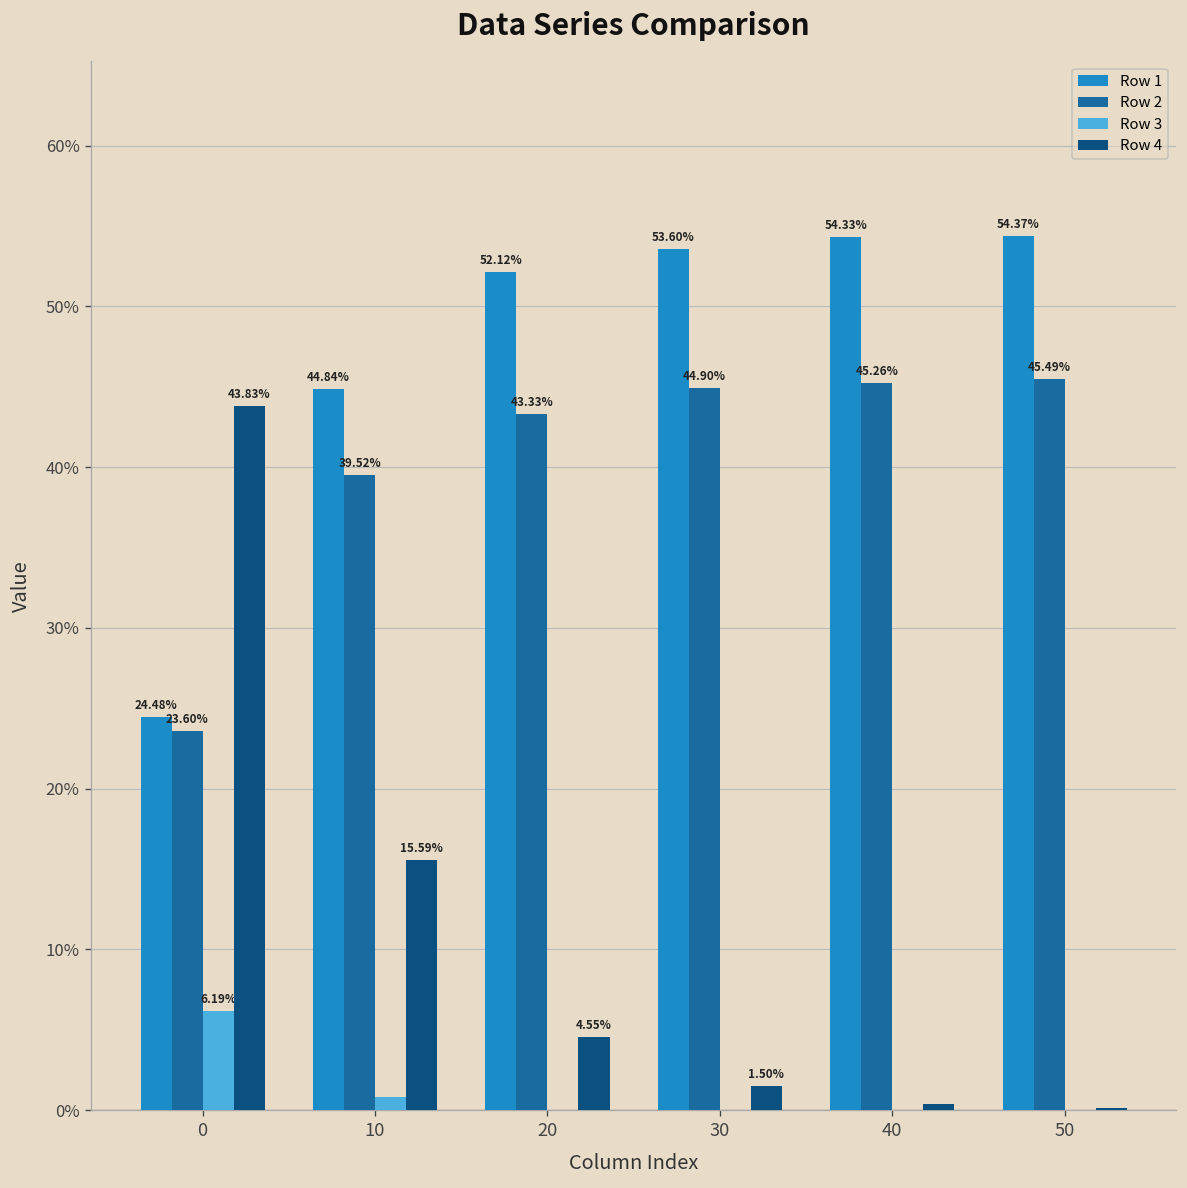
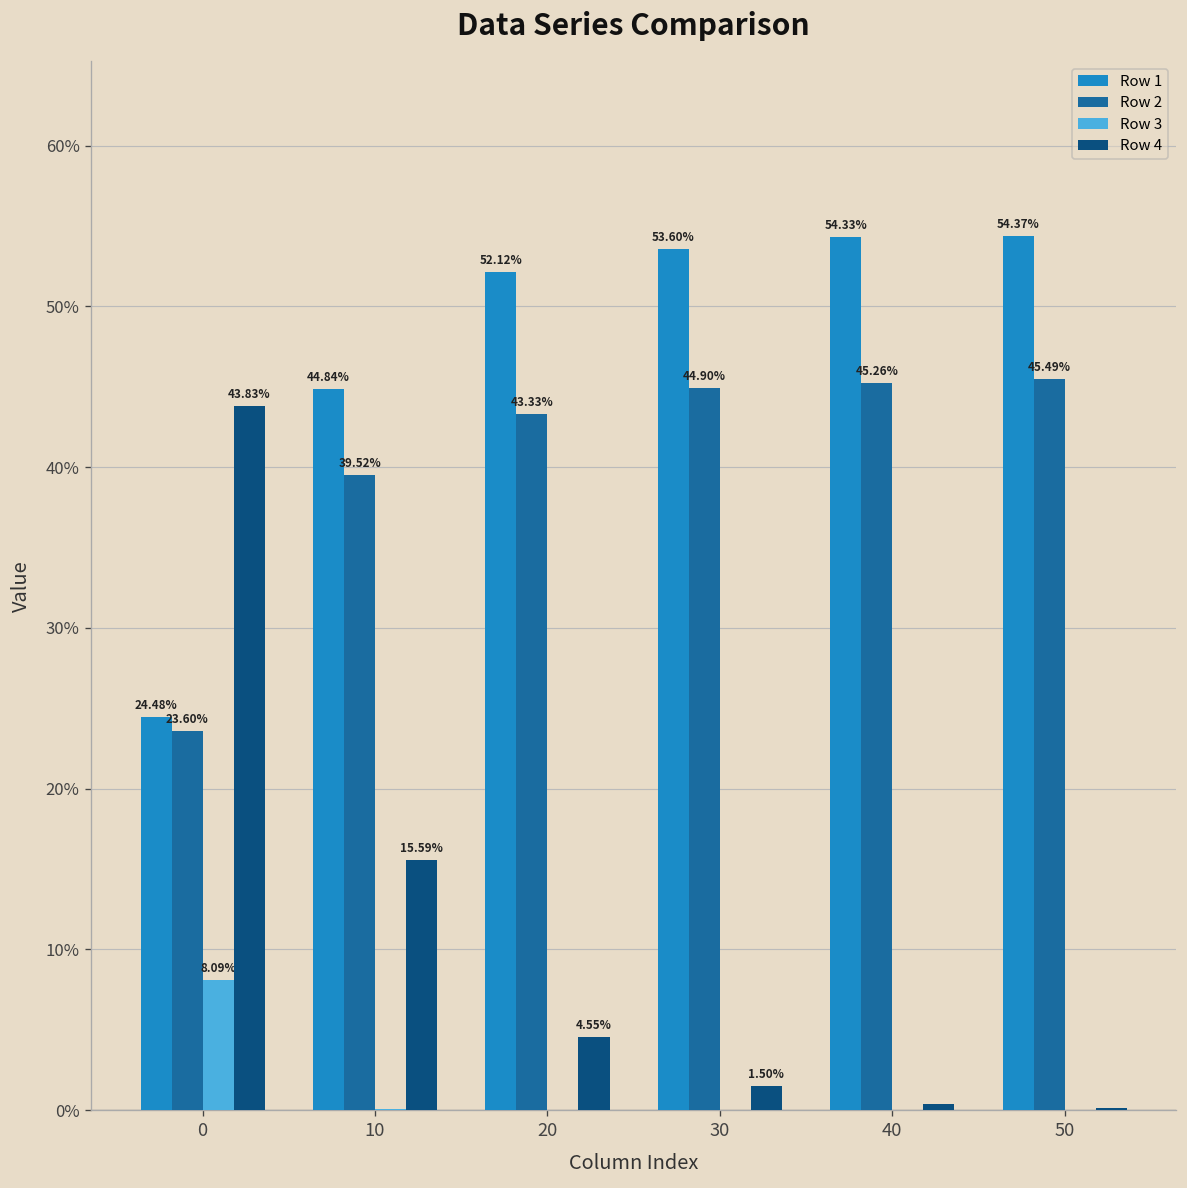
  {
    "Row 3": {
-     "0": "6.19%",
-     "10": "0.8%"
+     "0": "8.09%",
+     "10": "0.1%"
    }
  }
